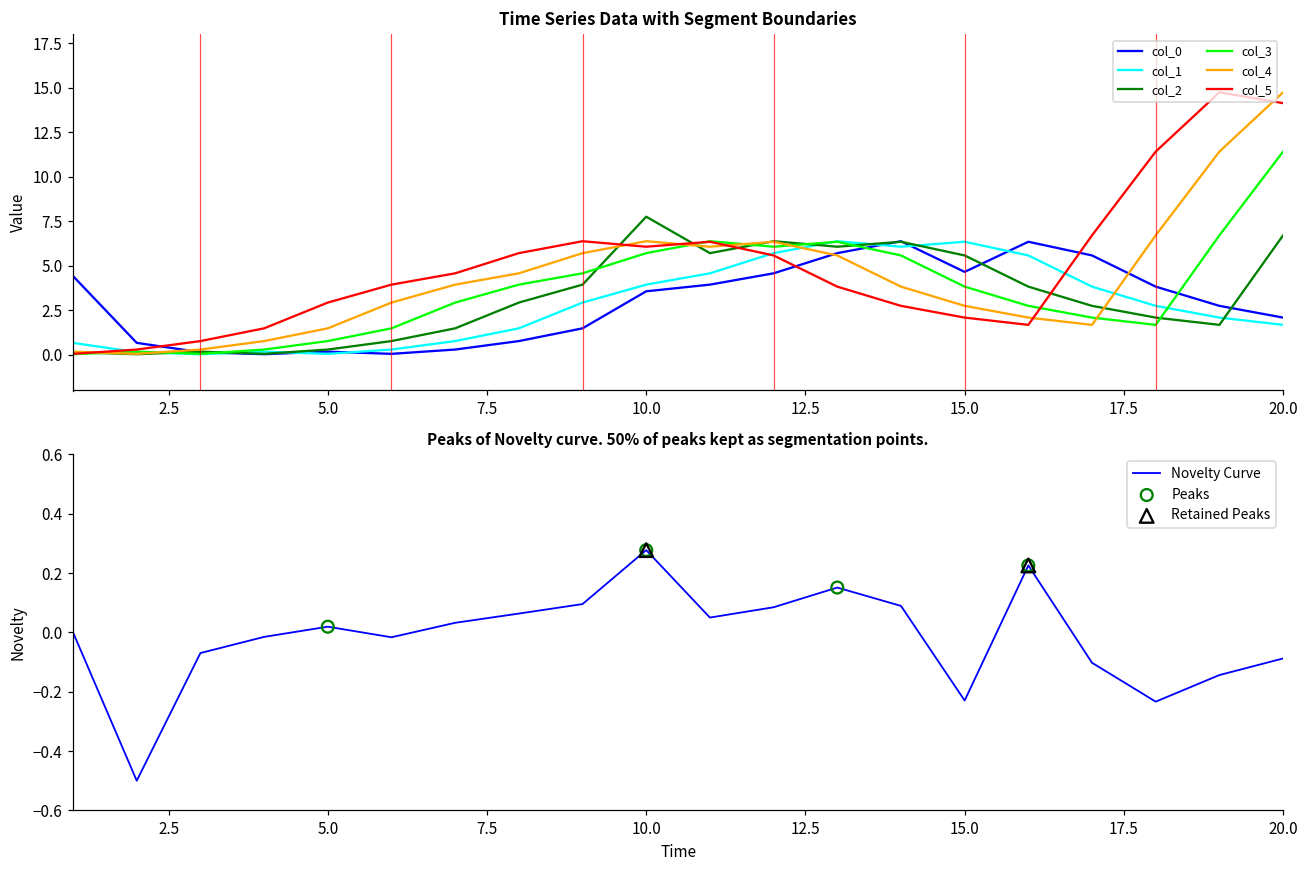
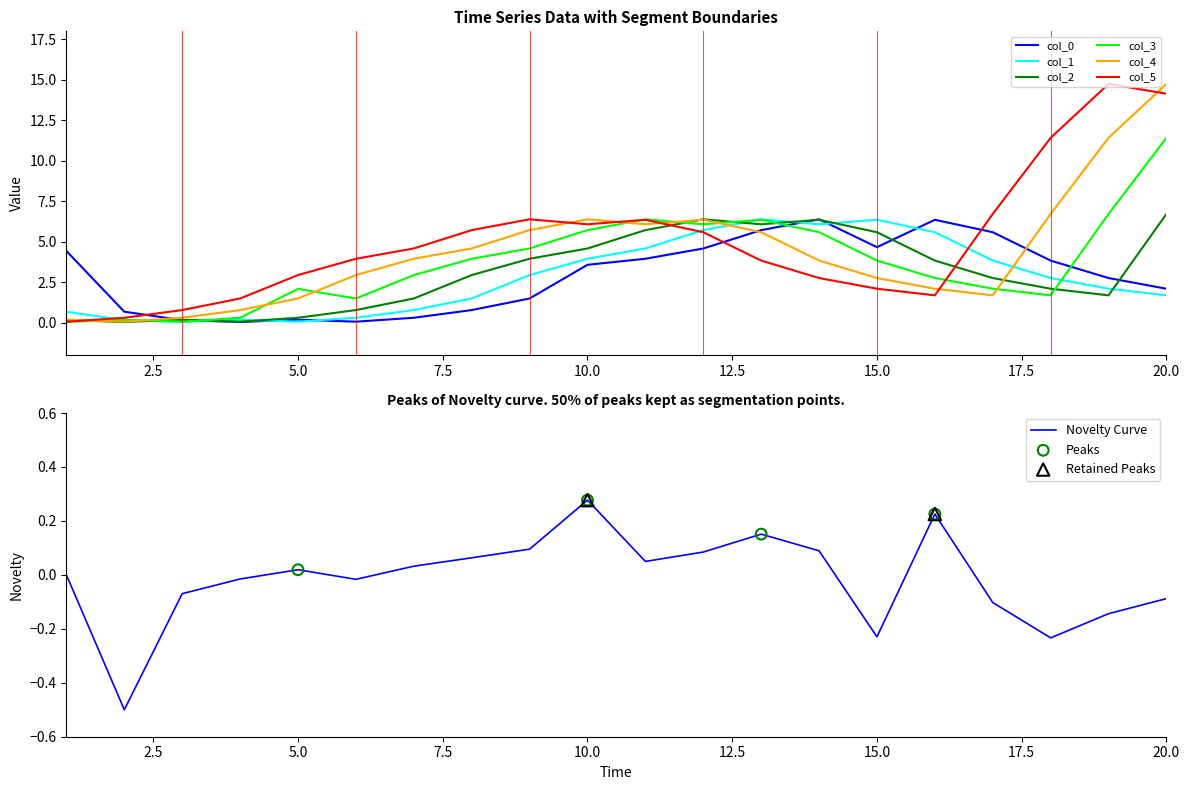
  {
    "Time Series Data with Segment Boundaries": {
      "col_0": {
        "10.0": 3.6,
        "15.0": 4.7,
        "20.0": 2.1
      },
      "col_1": {
        "10.0": 3.9,
        "15.0": 6.4,
        "20.0": 1.7
      },
      "col_2": {
-       "10.0": 7.8,
+       "10.0": 4.6,
        "15.0": 5.6,
        "20.0": 6.7
      },
      "col_3": {
-       "5.0": 0.8,
+       "5.0": 2.1,
        "10.0": 5.7,
        "15.0": 3.8,
        "20.0": 11.4
      },
      "col_4": {
        "5.0": 1.5,
        "10.0": 6.4,
        "15.0": 2.8,
        "20.0": 14.8
      },
      "col_5": {
        "5.0": 2.9,
        "10.0": 6.1,
        "15.0": 2.1,
        "20.0": 14.1
      }
    },
    "Peaks of Novelty curve. 50% of peaks kept as segmentation points.": {
      "Novelty Curve": {
        "15.0": -0.23,
        "20.0": -0.09
      }
    }
  }
